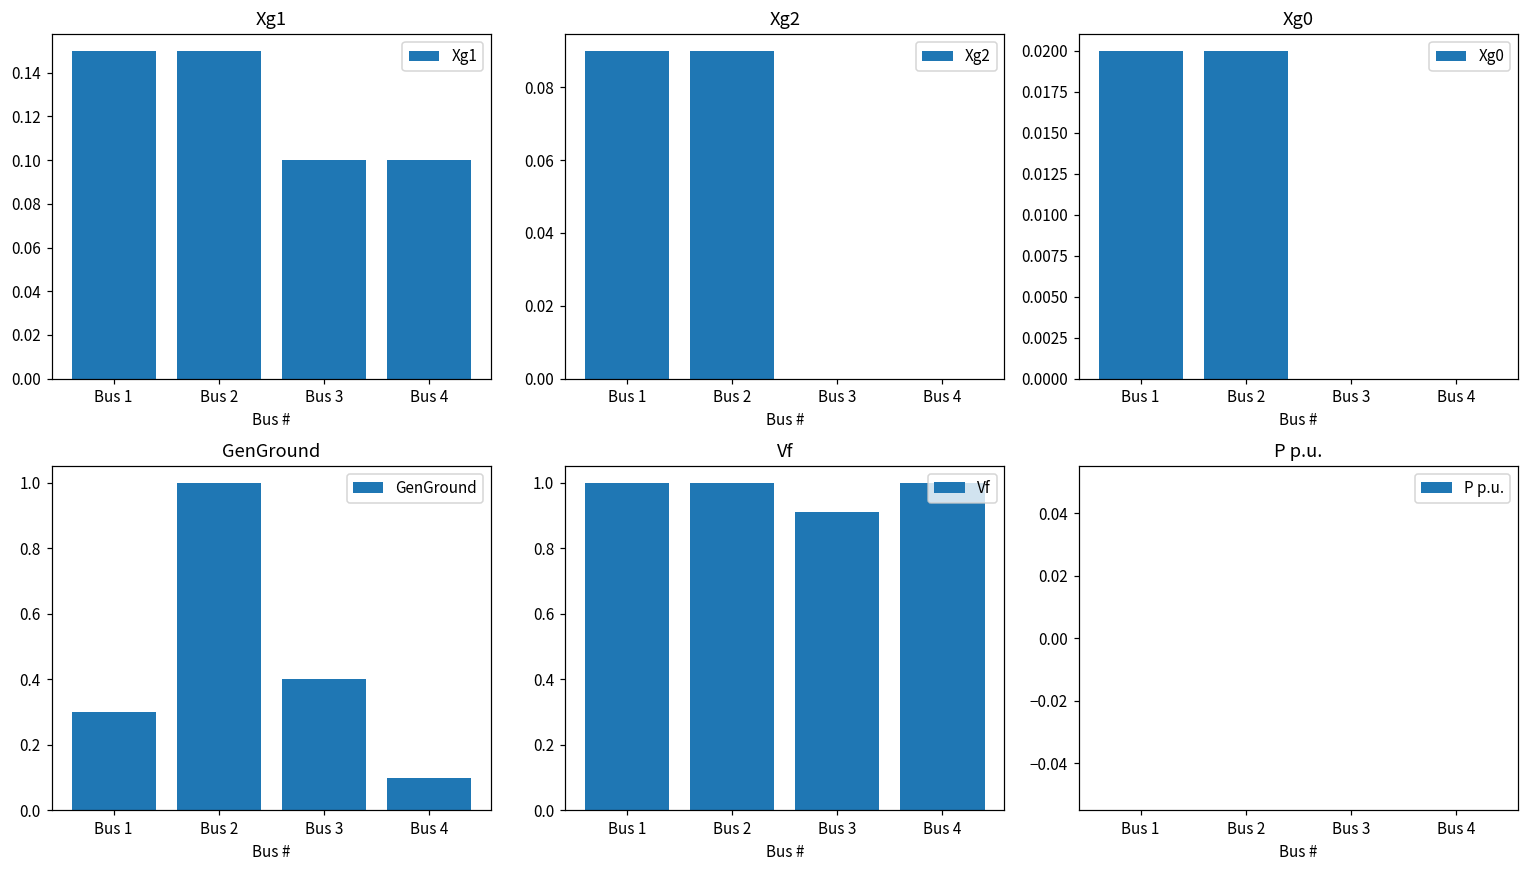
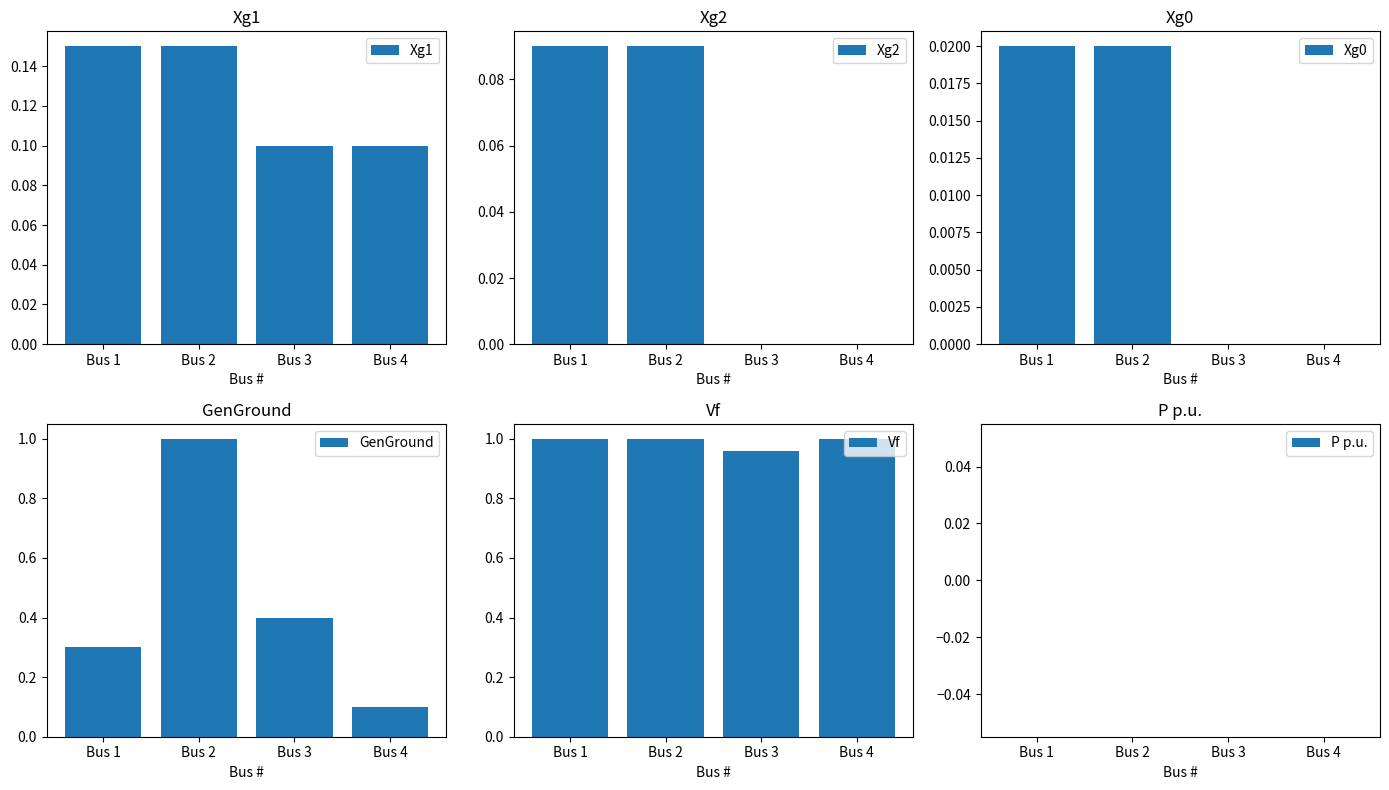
  {
    "Xg1": {
      "Bus 1": 0.150,
      "Bus 2": 0.150,
      "Bus 3": 0.100,
      "Bus 4": 0.100
    },
    "Xg2": {
      "Bus 1": 0.090,
      "Bus 2": 0.090,
      "Bus 3": 0.000,
      "Bus 4": 0.000
    },
    "Xg0": {
      "Bus 1": 0.0200,
      "Bus 2": 0.0200,
      "Bus 3": 0.0000,
      "Bus 4": 0.0000
    },
    "GenGround": {
      "Bus 1": 0.30,
      "Bus 2": 1.00,
      "Bus 3": 0.40,
      "Bus 4": 0.10
    },
    "Vf": {
      "Bus 1": 1.00,
      "Bus 2": 1.00,
-     "Bus 3": 0.91
+     "Bus 3": 0.96
    },
    "P p.u.": {
      "Bus 1": 0.000,
      "Bus 2": 0.000,
      "Bus 3": 0.000,
      "Bus 4": 0.000
    }
  }
